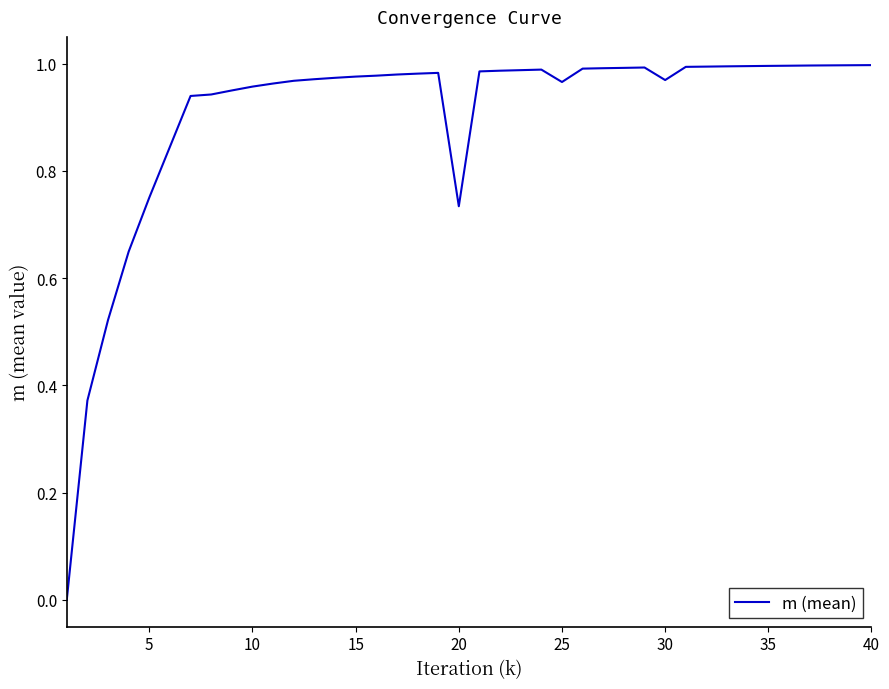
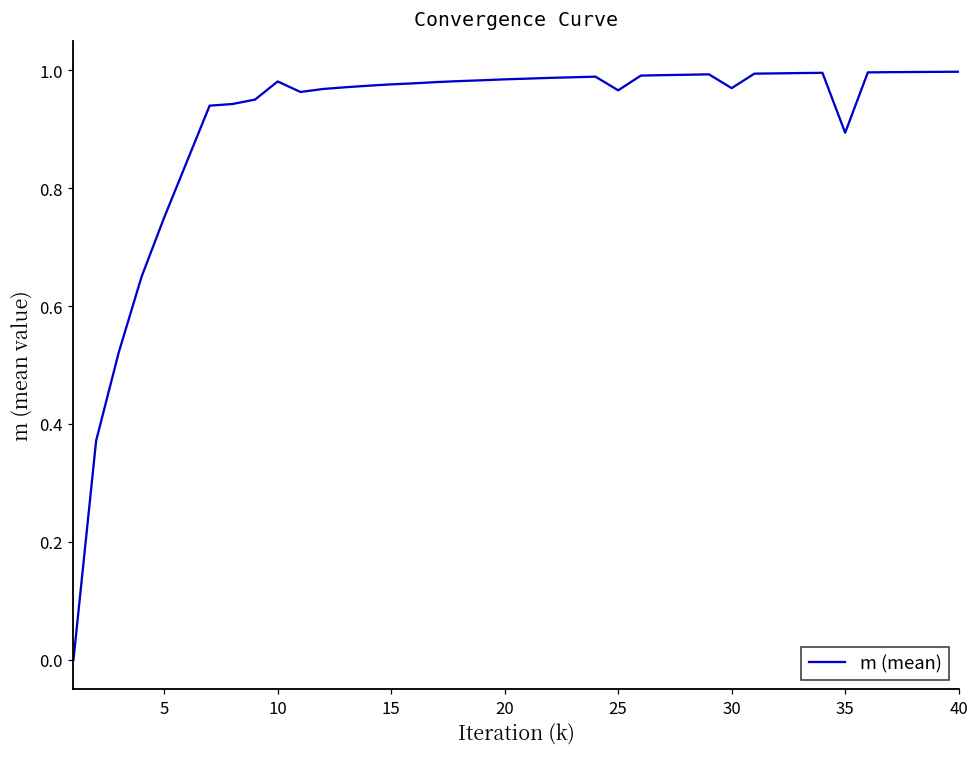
  {
    "5": 0.75,
-   "10": 0.96,
+   "10": 0.98,
    "15": 0.98,
-   "20": 0.73,
+   "20": 0.98,
    "25": 0.97,
    "30": 0.97,
-   "35": 1.00,
+   "35": 0.89,
    "40": 1.00
  }
